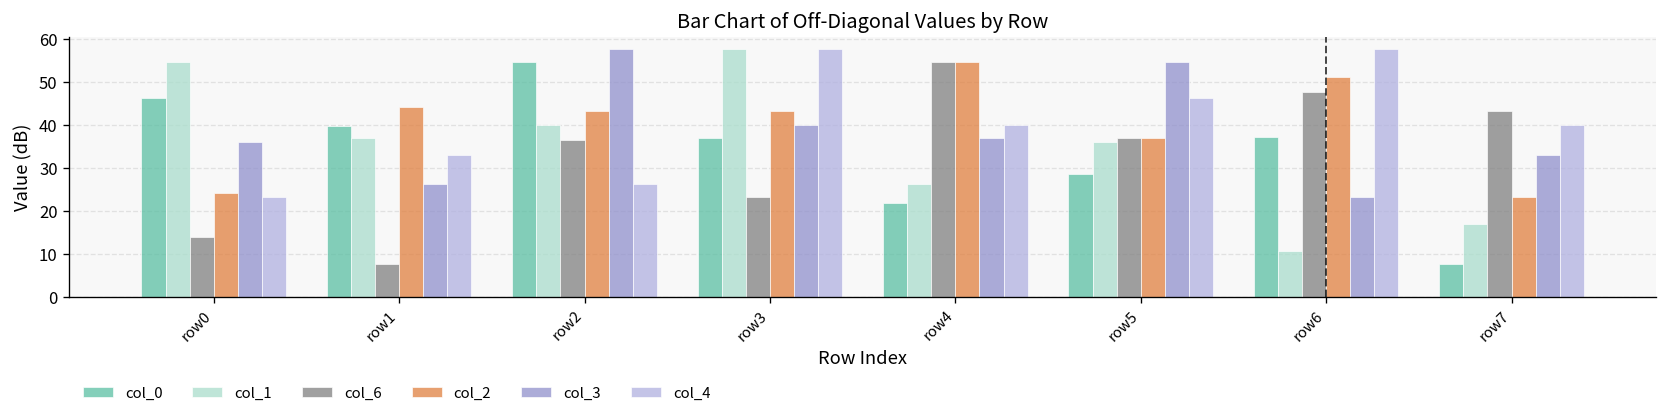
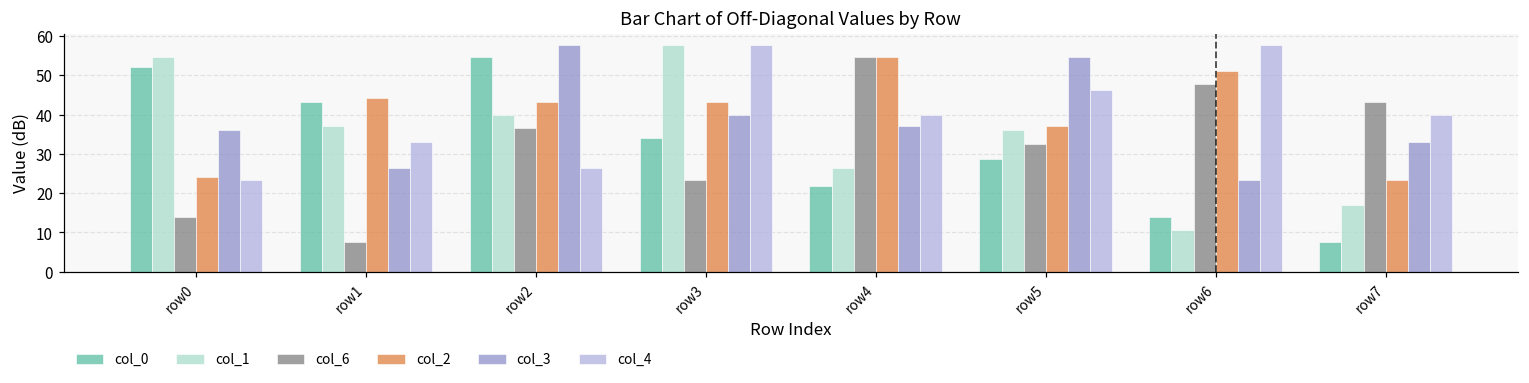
  {
    "col_0": {
-     "row0": 46,
-     "row1": 40,
+     "row0": 52,
+     "row1": 43,
      "row2": 55,
-     "row3": 37,
+     "row3": 34,
      "row4": 22,
      "row5": 29,
-     "row6": 37,
+     "row6": 14,
      "row7": 8
    },
    "col_6": {
      "row0": 14,
      "row1": 8,
      "row2": 37,
      "row3": 23,
      "row4": 55,
-     "row5": 37,
+     "row5": 32,
      "row6": 48,
      "row7": 43
    },
    "col_2": {
      "row0": 24,
      "row1": 44,
      "row2": 43,
      "row3": 43,
      "row4": 55,
      "row5": 37,
      "row6": 51,
      "row7": 23
    }
  }
